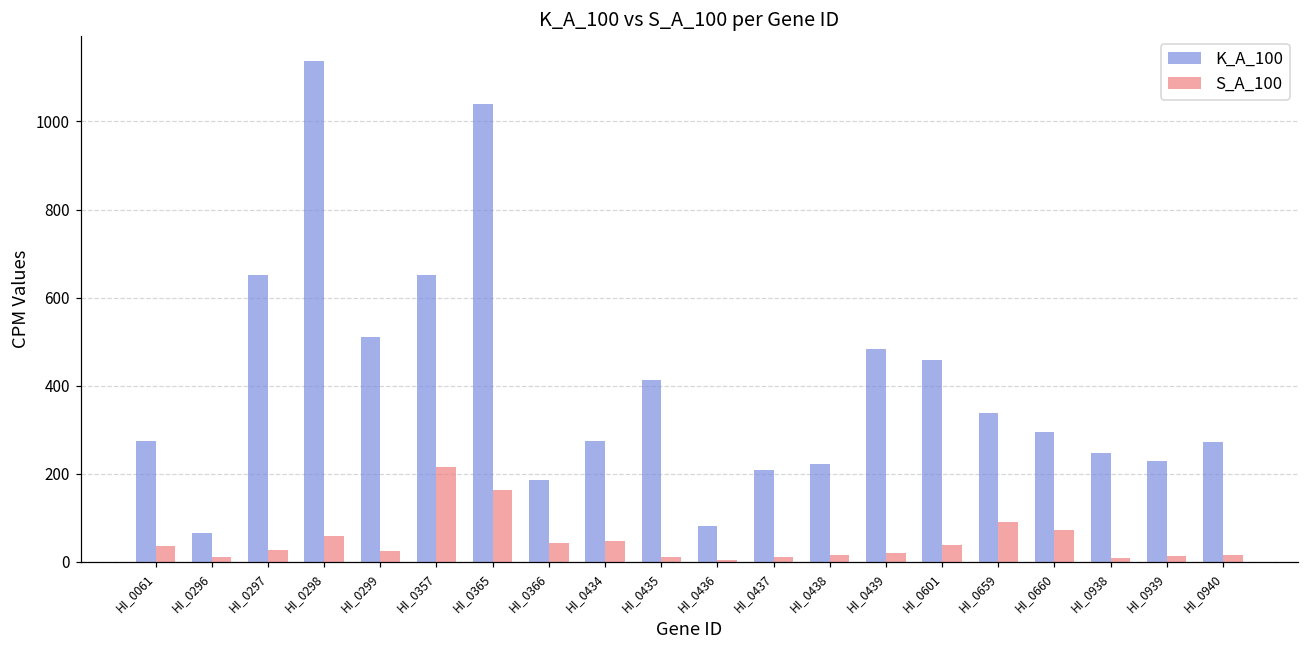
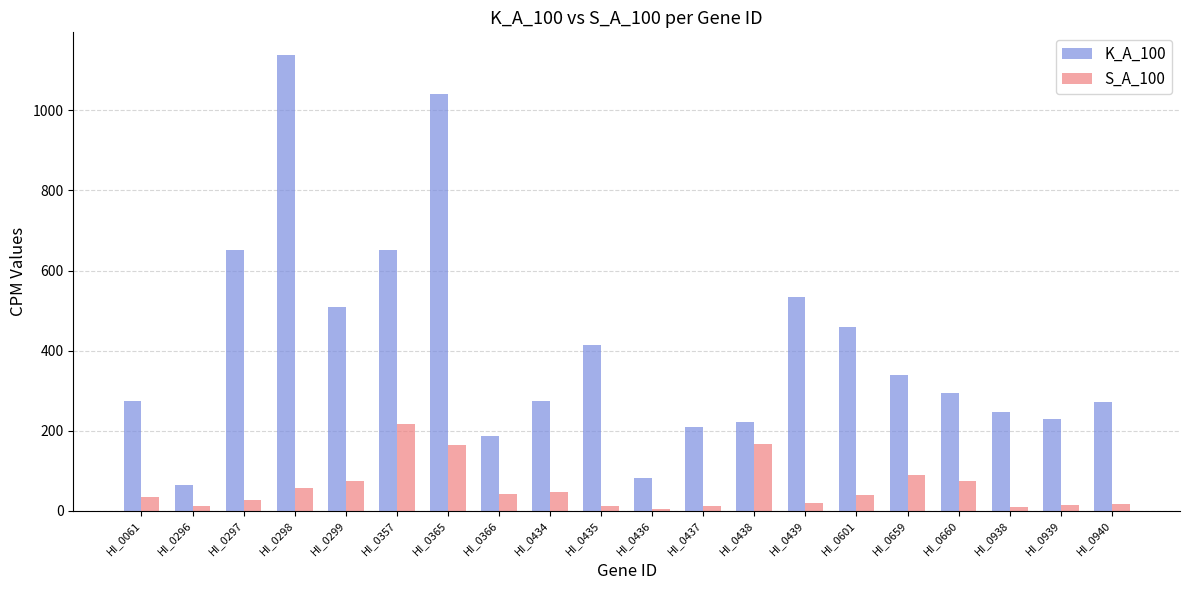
  {
    "K_A_100": {
      "HI_0061": 270,
      "HI_0296": 70,
      "HI_0297": 650,
      "HI_0298": 1140,
      "HI_0299": 510,
      "HI_0357": 650,
      "HI_0365": 1040,
      "HI_0366": 190,
      "HI_0434": 270,
      "HI_0435": 410,
      "HI_0436": 80,
      "HI_0437": 210,
      "HI_0438": 220,
-     "HI_0439": 480,
+     "HI_0439": 530,
      "HI_0601": 460,
      "HI_0659": 340,
      "HI_0660": 290,
      "HI_0938": 250,
      "HI_0939": 230,
      "HI_0940": 270
    },
    "S_A_100": {
      "HI_0061": 30,
      "HI_0296": 10,
      "HI_0297": 30,
      "HI_0298": 60,
-     "HI_0299": 20,
+     "HI_0299": 70,
      "HI_0357": 220,
      "HI_0365": 160,
      "HI_0366": 40,
      "HI_0434": 50,
      "HI_0435": 10,
      "HI_0437": 10,
-     "HI_0438": 10,
+     "HI_0438": 170,
      "HI_0439": 20,
      "HI_0601": 40,
      "HI_0659": 90,
      "HI_0660": 70,
      "HI_0938": 10,
      "HI_0939": 10,
      "HI_0940": 20
    }
  }
